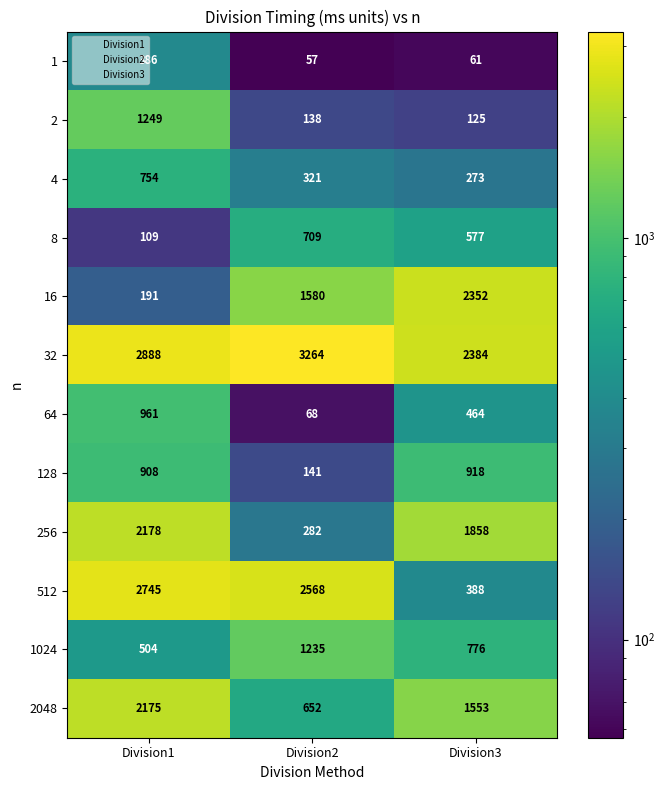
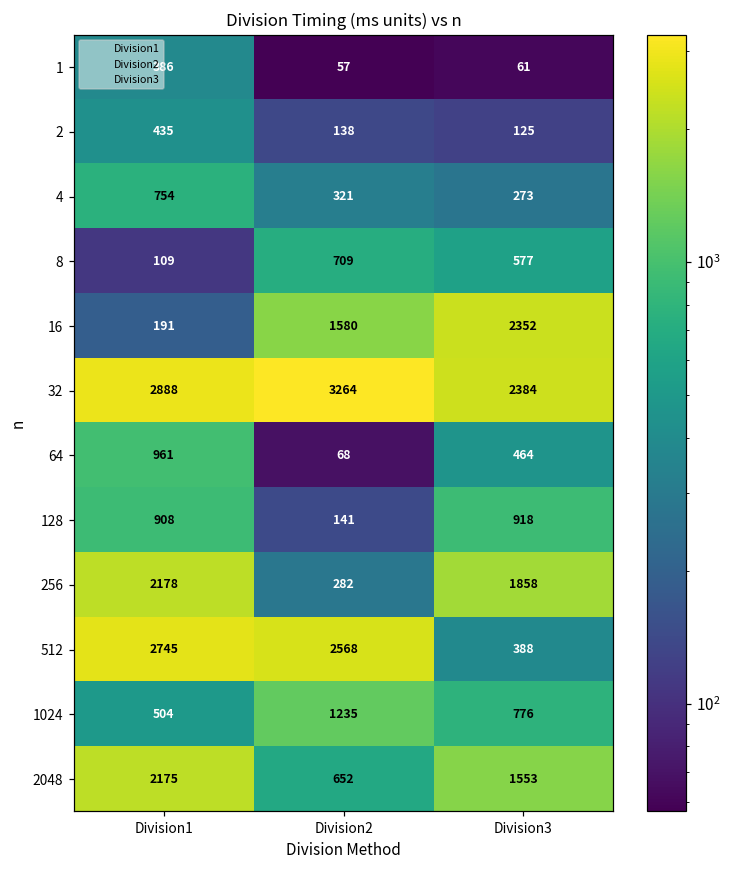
  {
    "1": {
      "Division2": 57,
      "Division3": 61
    },
    "2": {
-     "Division1": 1249,
+     "Division1": 435,
      "Division2": 138,
      "Division3": 125
    },
    "4": {
      "Division1": 754,
      "Division2": 321,
      "Division3": 273
    },
    "8": {
      "Division1": 109,
      "Division2": 709,
      "Division3": 577
    },
    "16": {
      "Division1": 191,
      "Division2": 1580,
      "Division3": 2352
    },
    "32": {
      "Division1": 2888,
      "Division2": 3264,
      "Division3": 2384
    },
    "64": {
      "Division1": 961,
      "Division2": 68,
      "Division3": 464
    },
    "128": {
      "Division1": 908,
      "Division2": 141,
      "Division3": 918
    },
    "256": {
      "Division1": 2178,
      "Division2": 282,
      "Division3": 1858
    },
    "512": {
      "Division1": 2745,
      "Division2": 2568,
      "Division3": 388
    },
    "1024": {
      "Division1": 504,
      "Division2": 1235,
      "Division3": 776
    },
    "2048": {
      "Division1": 2175,
      "Division2": 652,
      "Division3": 1553
    }
  }
